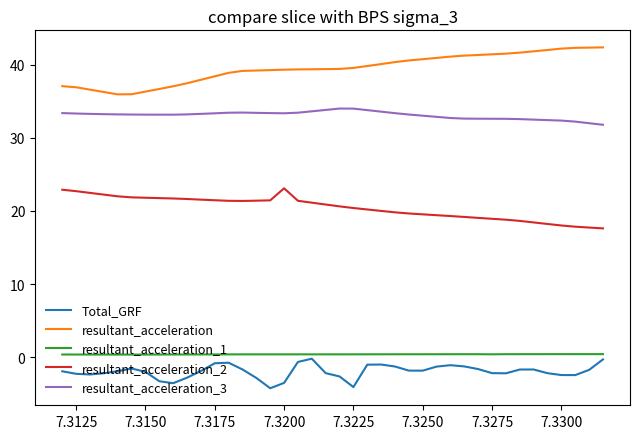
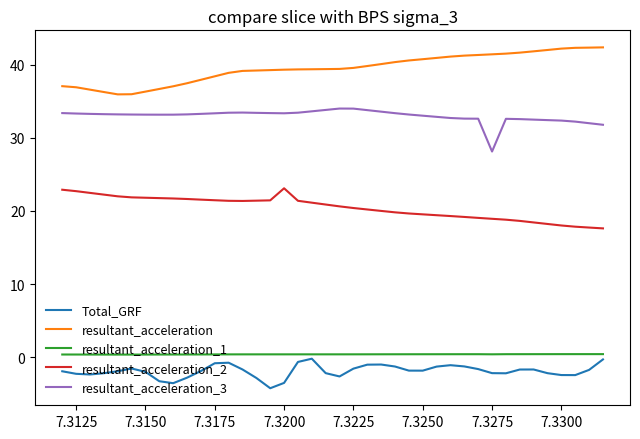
  {
    "Total_GRF": {
      "7.3125": -2,
      "7.3150": -2,
      "7.3175": -1,
      "7.3200": -4,
-     "7.3225": -4,
+     "7.3225": -2,
      "7.3250": -2,
      "7.3275": -2,
      "7.3300": -2
    },
    "resultant_acceleration": {
      "7.3125": 37,
      "7.3150": 36,
      "7.3175": 38,
      "7.3200": 39,
      "7.3225": 40,
      "7.3250": 41,
      "7.3275": 41,
      "7.3300": 42
    },
    "resultant_acceleration_1": {
      "7.3125": 0,
      "7.3150": 0,
      "7.3175": 0,
      "7.3200": 0,
      "7.3225": 0,
      "7.3250": 0,
      "7.3275": 0,
      "7.3300": 0
    },
    "resultant_acceleration_2": {
      "7.3125": 23,
      "7.3150": 22,
      "7.3175": 21,
      "7.3200": 23,
      "7.3225": 20,
      "7.3250": 20,
      "7.3275": 19,
      "7.3300": 18
    },
    "resultant_acceleration_3": {
      "7.3125": 33,
      "7.3150": 33,
      "7.3175": 33,
      "7.3200": 33,
      "7.3225": 34,
      "7.3250": 33,
-     "7.3275": 33,
+     "7.3275": 28,
      "7.3300": 32
    }
  }
